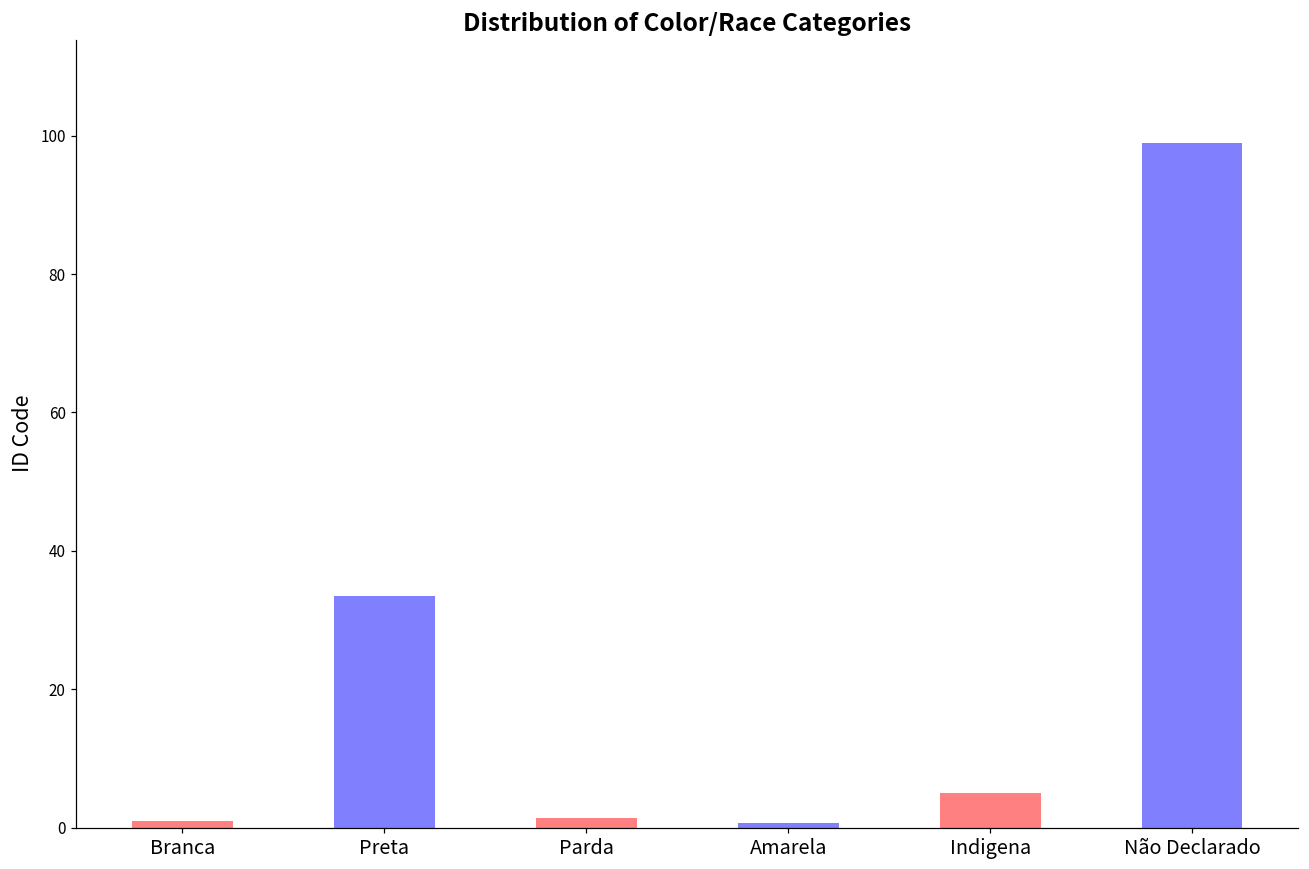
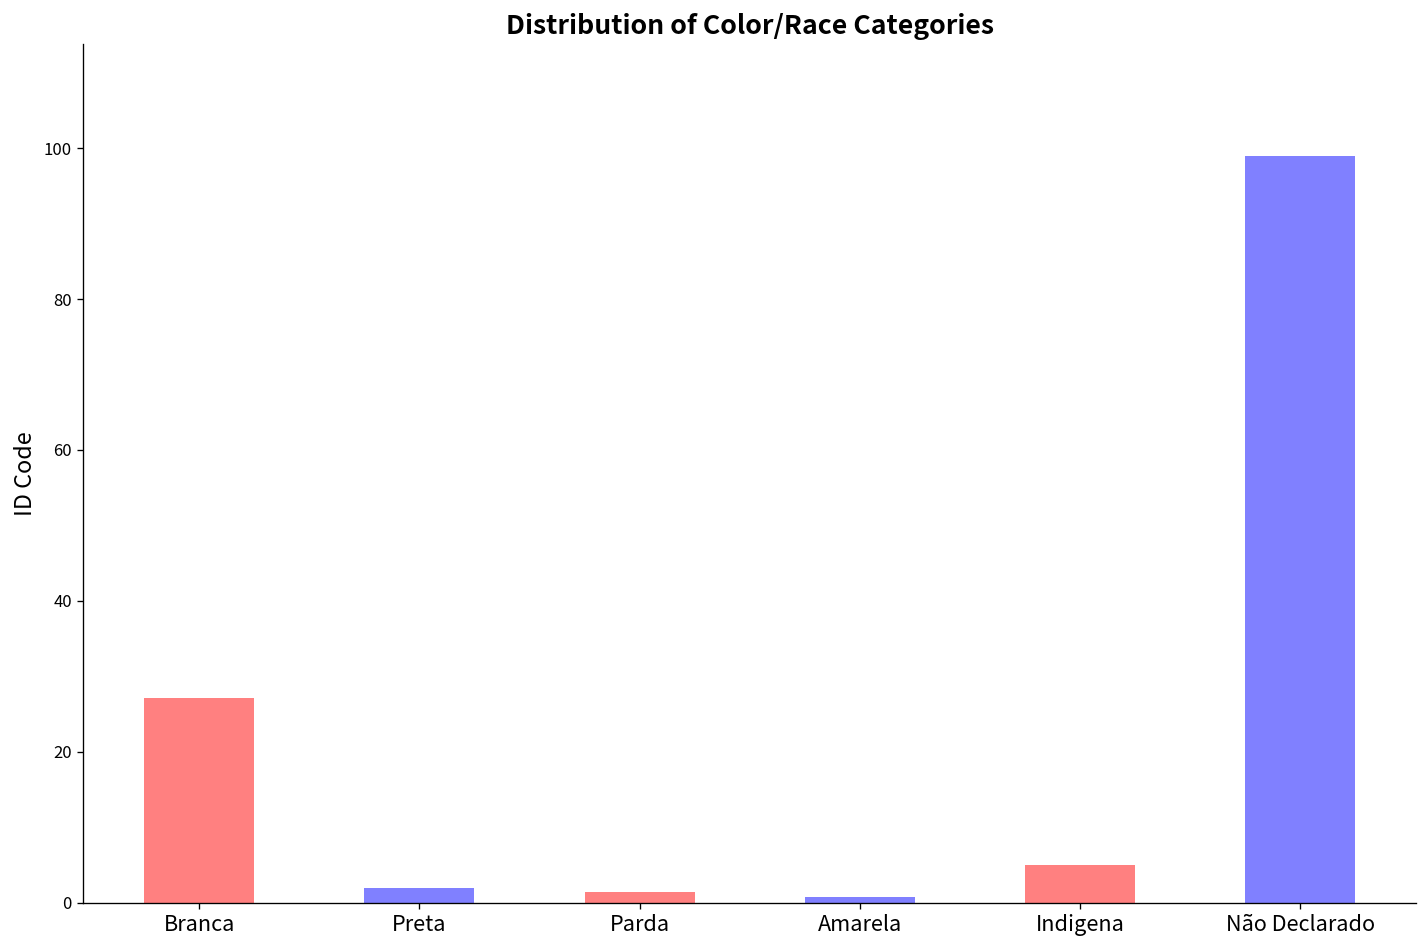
  {
-   "Branca": 1,
-   "Preta": 33,
+   "Branca": 27,
+   "Preta": 2,
    "Parda": 1,
    "Amarela": 1,
    "Indigena": 5,
    "Não Declarado": 99
  }
